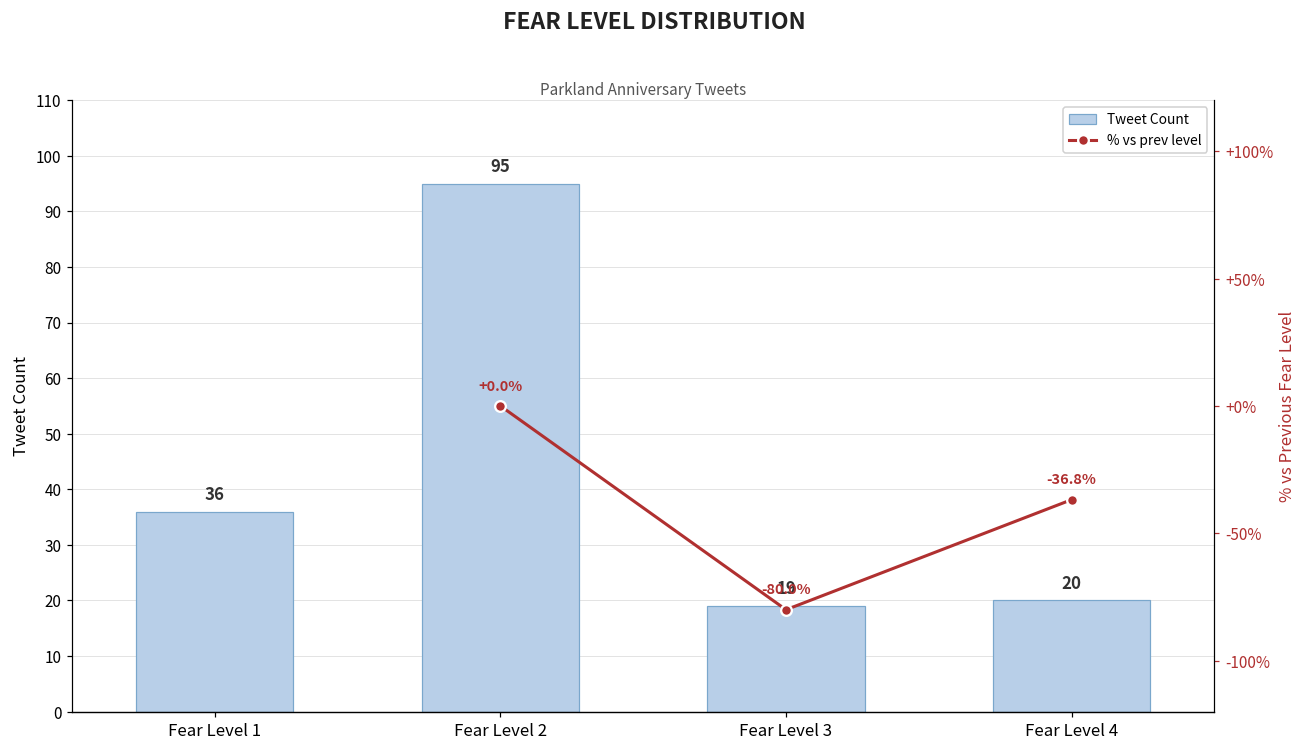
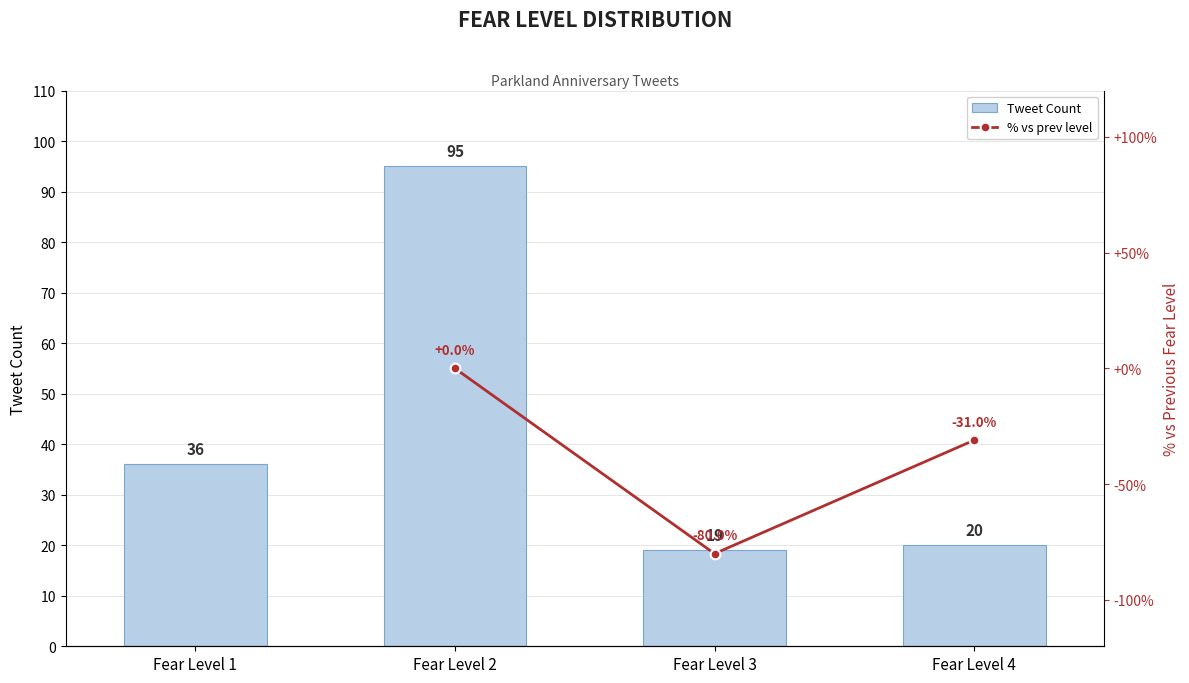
  {
    "Tweet Count": {
      "Fear Level 1": "36",
      "Fear Level 2": "95",
      "Fear Level 4": "20"
    },
    "% vs prev level": {
      "Fear Level 2": "+0.0%",
-     "Fear Level 4": "-36.8%"
+     "Fear Level 4": "-31.0%"
    }
  }
